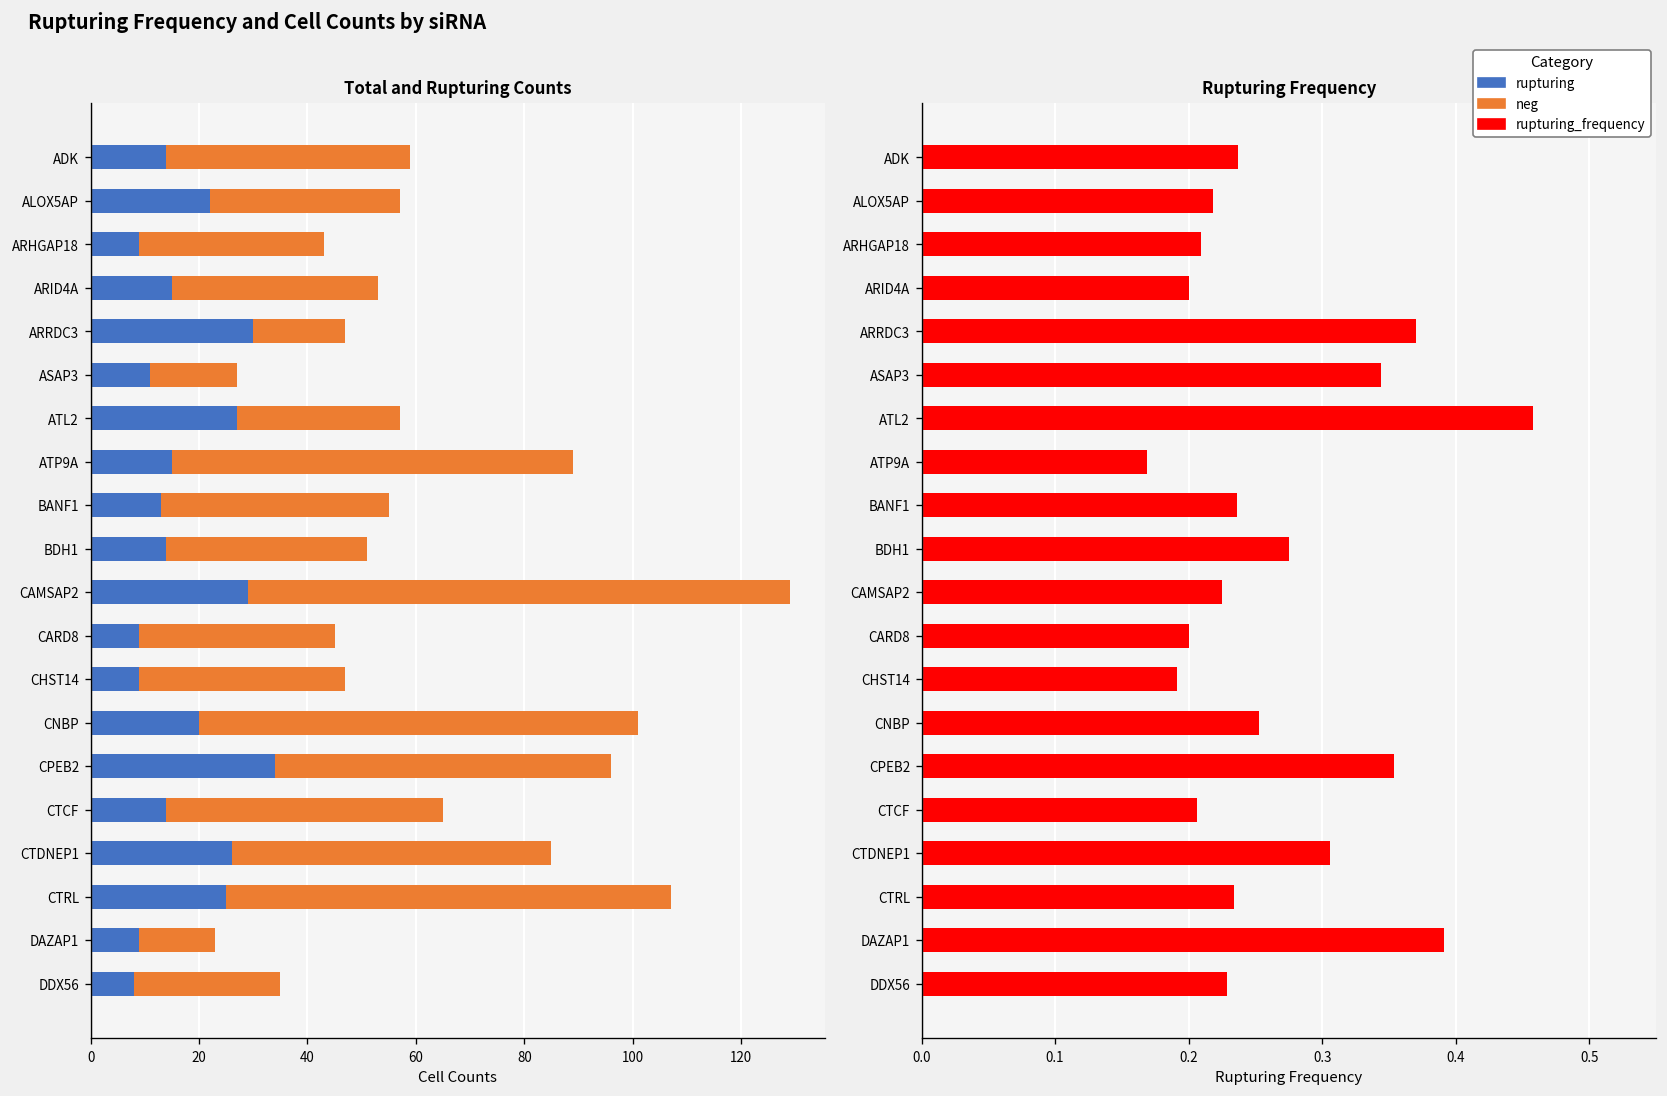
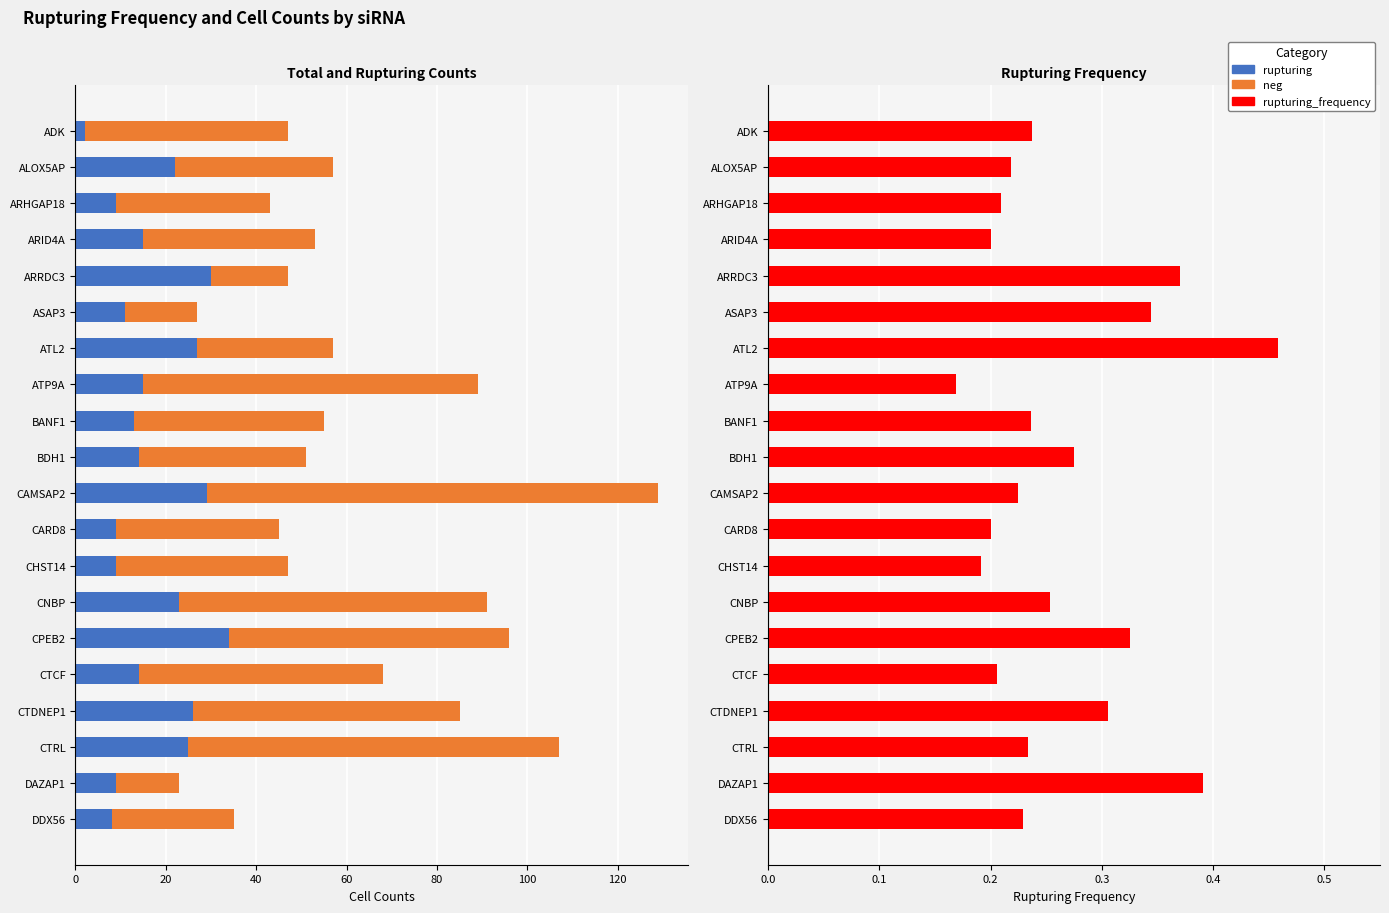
  {
    "Total and Rupturing Counts": {
      "rupturing": {
-       "ADK": 14,
+       "ADK": 2,
        "ALOX5AP": 22,
        "ARHGAP18": 9,
        "ARID4A": 15,
        "ARRDC3": 30,
        "ASAP3": 11,
        "ATL2": 27,
        "ATP9A": 15,
        "BANF1": 13,
        "BDH1": 14,
        "CAMSAP2": 29,
        "CARD8": 9,
        "CHST14": 9,
-       "CNBP": 20,
+       "CNBP": 23,
        "CPEB2": 34,
        "CTCF": 14,
        "CTDNEP1": 26,
        "CTRL": 25,
        "DAZAP1": 9,
        "DDX56": 8
      },
      "neg": {
        "ADK": 45,
        "ALOX5AP": 35,
        "ARHGAP18": 34,
        "ARID4A": 38,
        "ARRDC3": 17,
        "ASAP3": 16,
        "ATL2": 30,
        "ATP9A": 74,
        "BANF1": 42,
        "BDH1": 37,
        "CAMSAP2": 100,
        "CARD8": 36,
        "CHST14": 38,
-       "CNBP": 81,
+       "CNBP": 68,
        "CPEB2": 62,
-       "CTCF": 51,
+       "CTCF": 54,
        "CTDNEP1": 59,
        "CTRL": 82,
        "DAZAP1": 14,
        "DDX56": 27
      }
    },
    "Rupturing Frequency": {
      "ADK": 0.237,
      "ALOX5AP": 0.218,
      "ARHGAP18": 0.209,
      "ARID4A": 0.200,
      "ARRDC3": 0.370,
      "ASAP3": 0.344,
      "ATL2": 0.458,
      "ATP9A": 0.169,
      "BANF1": 0.236,
      "BDH1": 0.275,
      "CAMSAP2": 0.225,
      "CARD8": 0.200,
      "CHST14": 0.191,
      "CNBP": 0.253,
-     "CPEB2": 0.354,
+     "CPEB2": 0.325,
      "CTCF": 0.206,
      "CTDNEP1": 0.306,
      "CTRL": 0.234,
      "DAZAP1": 0.391,
      "DDX56": 0.229
    }
  }
